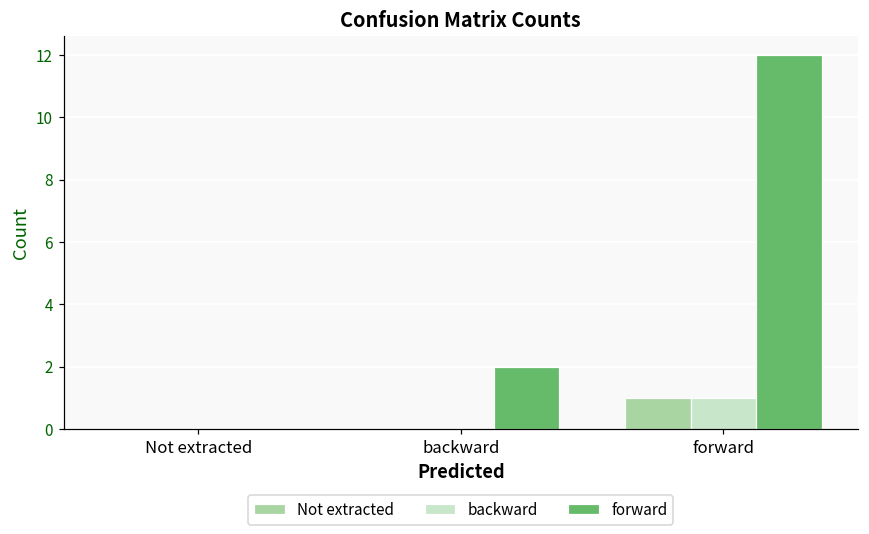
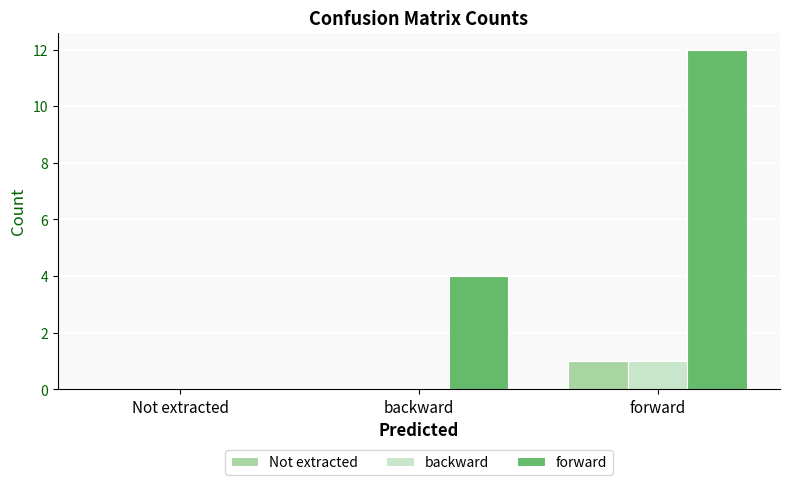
  {
    "forward": {
      "Not extracted": 0,
-     "backward": 2,
+     "backward": 4,
      "forward": 12
    }
  }
